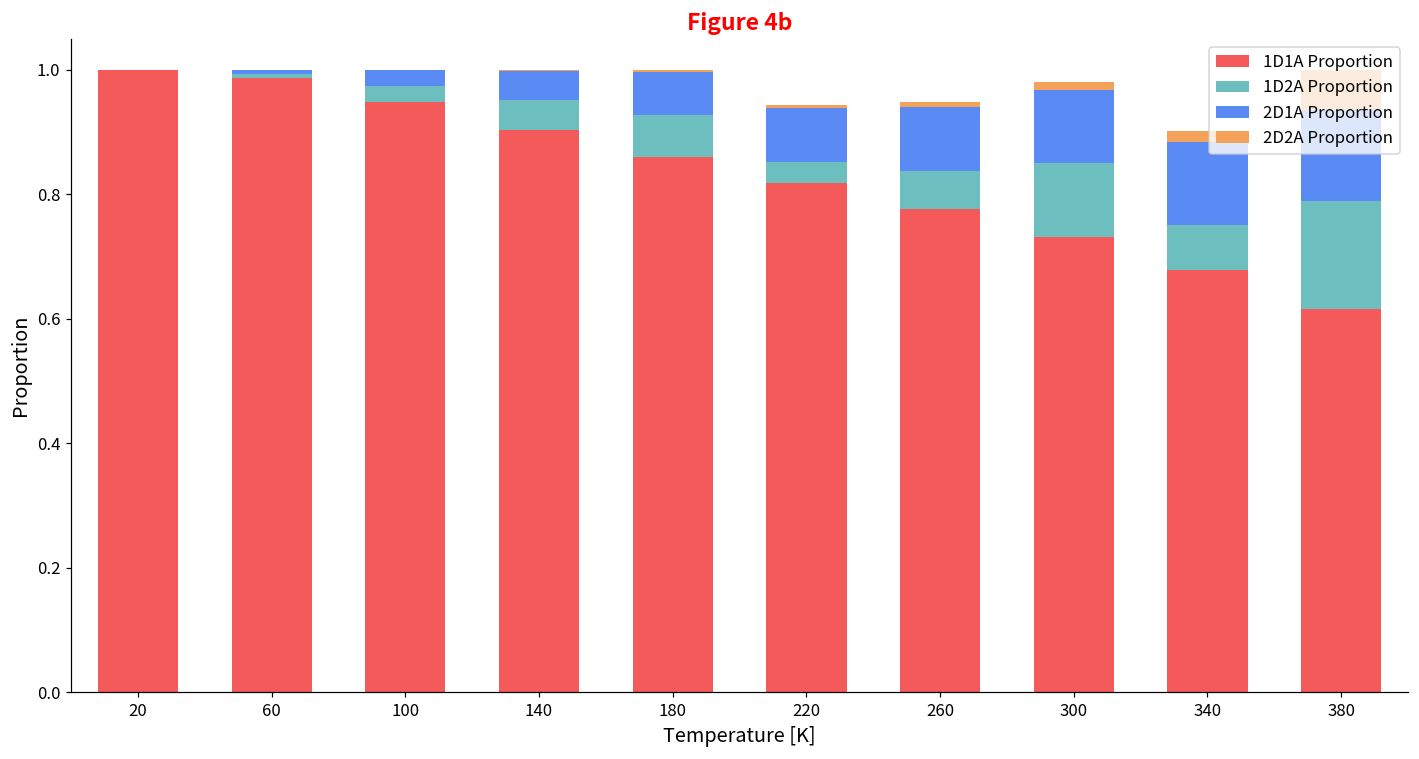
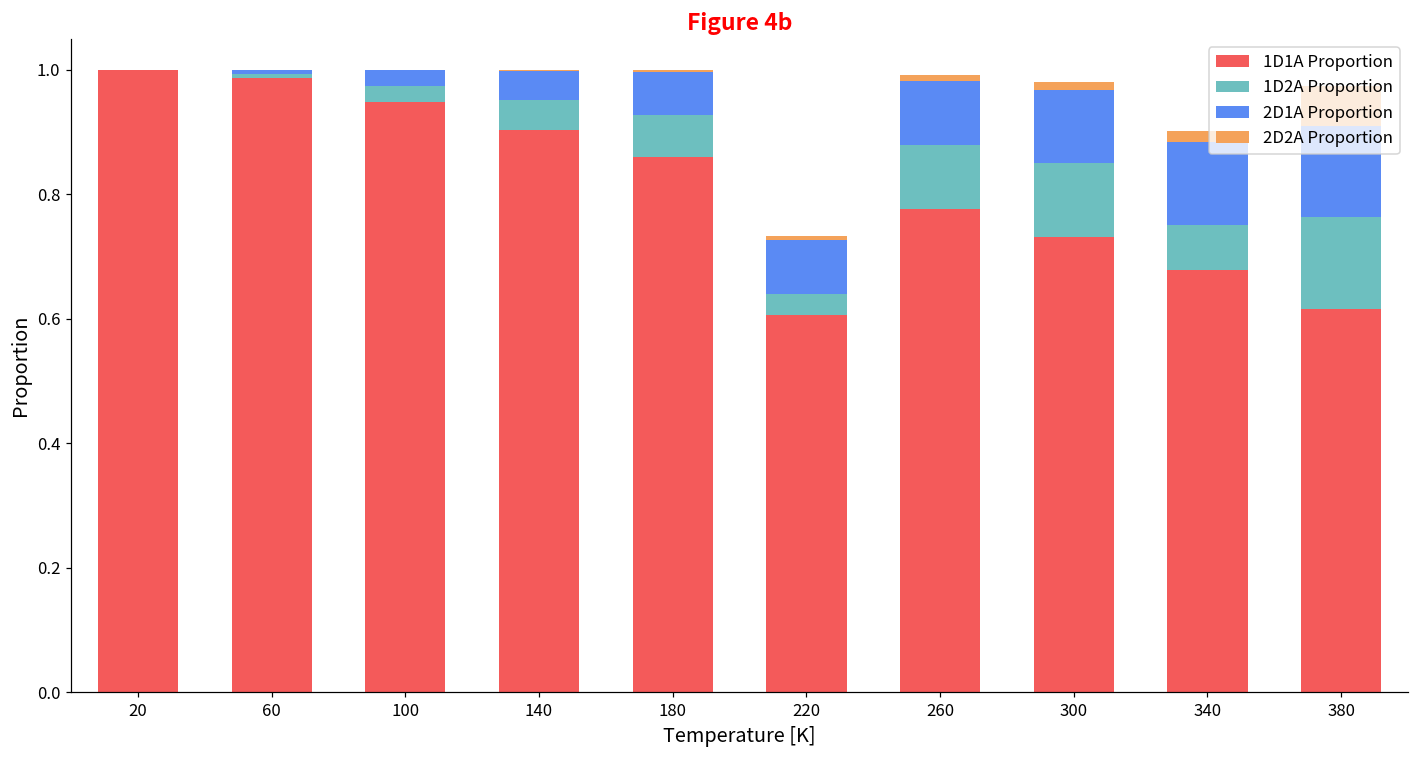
  {
    "1D1A Proportion": {
      "20": 1.00,
      "60": 0.99,
      "100": 0.95,
      "140": 0.90,
      "180": 0.86,
-     "220": 0.82,
+     "220": 0.61,
      "260": 0.78,
      "300": 0.73,
      "340": 0.68,
      "380": 0.62
    },
    "1D2A Proportion": {
      "60": 0.01,
      "100": 0.03,
      "140": 0.05,
      "180": 0.07,
      "220": 0.03,
-     "260": 0.06,
+     "260": 0.10,
      "300": 0.12,
      "340": 0.07,
-     "380": 0.17
+     "380": 0.15
    },
    "2D1A Proportion": {
      "60": 0.01,
      "100": 0.03,
      "140": 0.05,
      "180": 0.07,
      "220": 0.09,
      "260": 0.10,
      "300": 0.12,
      "340": 0.13
    },
    "2D2A Proportion": {
      "20": 0.00,
      "220": 0.01,
      "260": 0.01,
      "300": 0.01,
      "340": 0.02
    }
  }
